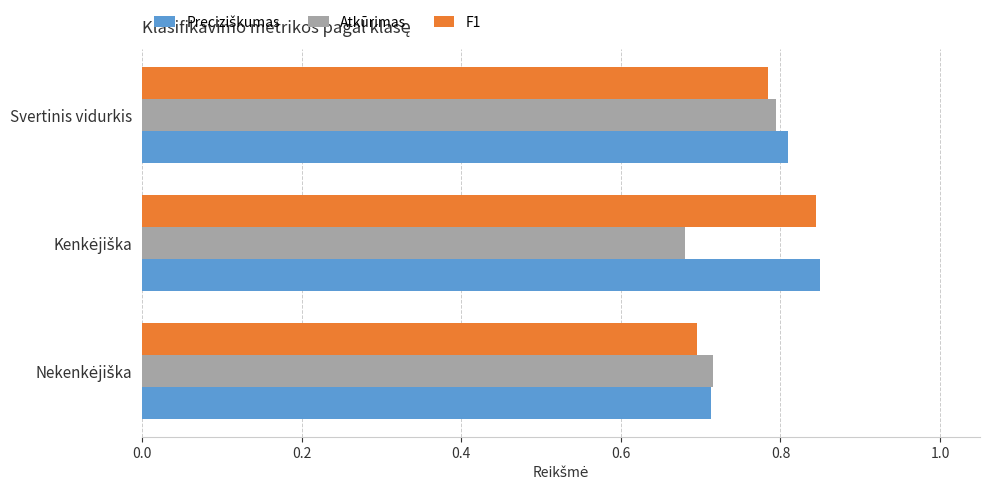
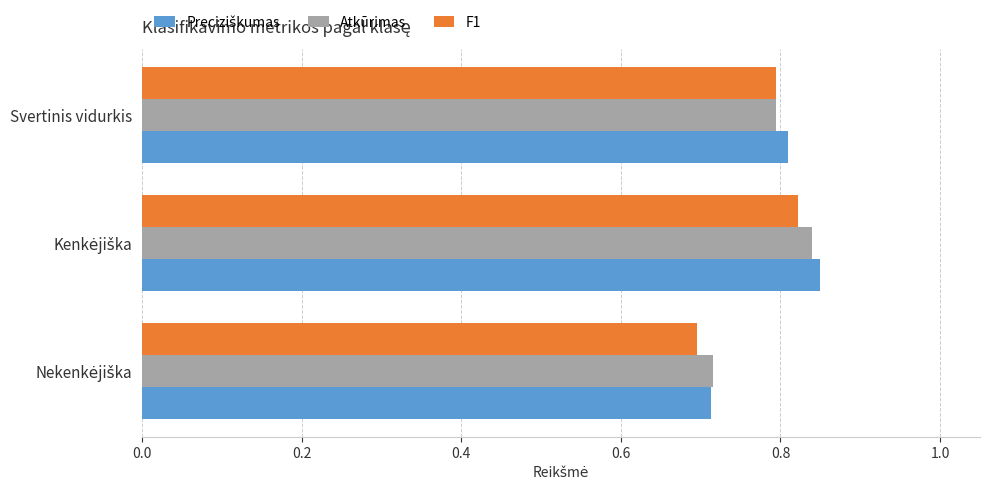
  {
    "Preciziškumas": {
      "Svertinis vidurkis": 0.81,
      "Kenkėjiška": 0.85,
      "Nekenkėjiška": 0.71
    },
    "Atkūrimas": {
      "Svertinis vidurkis": 0.79,
-     "Kenkėjiška": 0.68,
+     "Kenkėjiška": 0.84,
      "Nekenkėjiška": 0.72
    },
    "F1": {
-     "Svertinis vidurkis": 0.78,
-     "Kenkėjiška": 0.85,
+     "Svertinis vidurkis": 0.80,
+     "Kenkėjiška": 0.82,
      "Nekenkėjiška": 0.70
    }
  }
